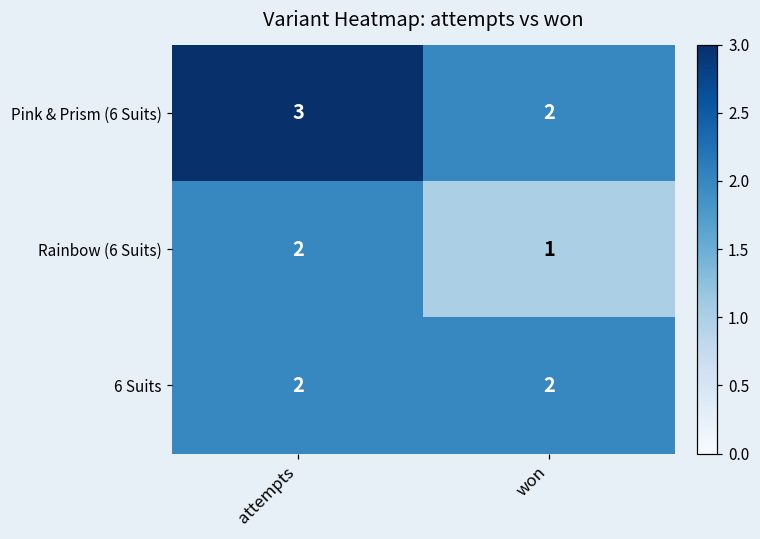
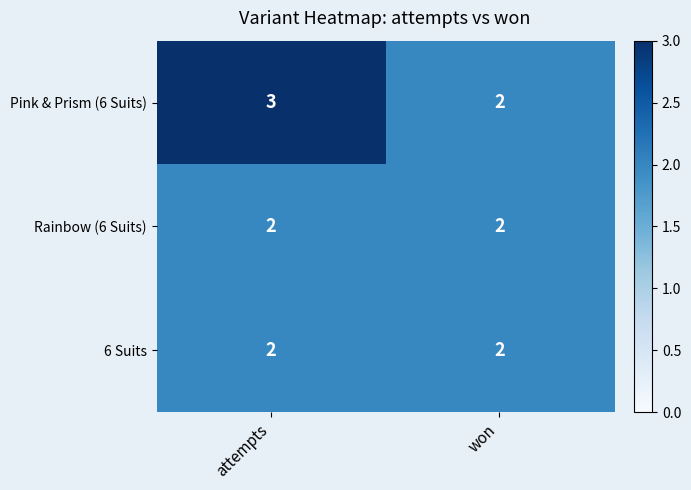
  {
    "Pink & Prism (6 Suits)": {
      "attempts": 3,
      "won": 2
    },
    "Rainbow (6 Suits)": {
      "attempts": 2,
-     "won": 1
+     "won": 2
    },
    "6 Suits": {
      "attempts": 2,
      "won": 2
    }
  }
